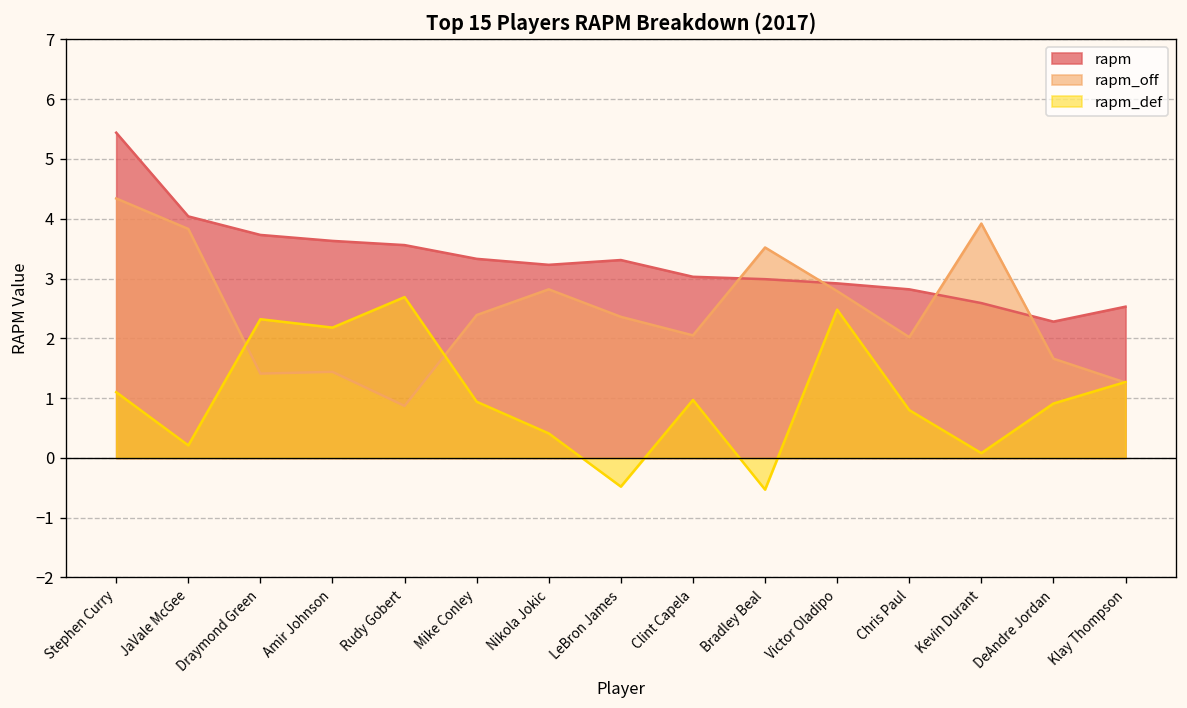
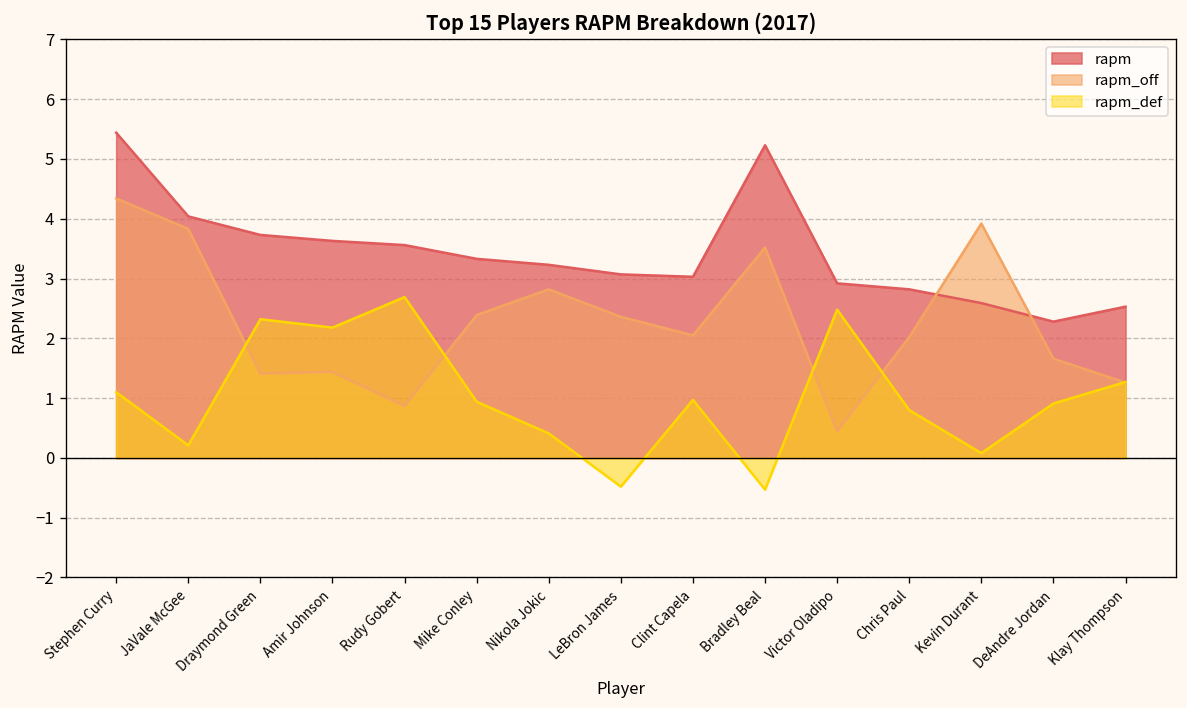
  {
    "rapm": {
      "Stephen Curry": 5.4,
      "JaVale McGee": 4.0,
      "Draymond Green": 3.7,
      "Amir Johnson": 3.6,
      "Rudy Gobert": 3.6,
      "Mike Conley": 3.3,
      "Nikola Jokic": 3.2,
-     "LeBron James": 3.3,
+     "LeBron James": 3.1,
      "Clint Capela": 3.0,
-     "Bradley Beal": 3.0,
+     "Bradley Beal": 5.2,
      "Victor Oladipo": 2.9,
      "Chris Paul": 2.8,
      "Kevin Durant": 2.6,
      "DeAndre Jordan": 2.3,
      "Klay Thompson": 2.5
    },
    "rapm_off": {
      "Stephen Curry": 4.3,
      "JaVale McGee": 3.8,
      "Draymond Green": 1.4,
      "Amir Johnson": 1.4,
      "Rudy Gobert": 0.9,
      "Mike Conley": 2.4,
      "Nikola Jokic": 2.8,
      "LeBron James": 2.4,
      "Clint Capela": 2.1,
      "Bradley Beal": 3.5,
-     "Victor Oladipo": 2.8,
+     "Victor Oladipo": 0.5,
      "Chris Paul": 2.0,
      "Kevin Durant": 3.9,
      "DeAndre Jordan": 1.7
    }
  }
